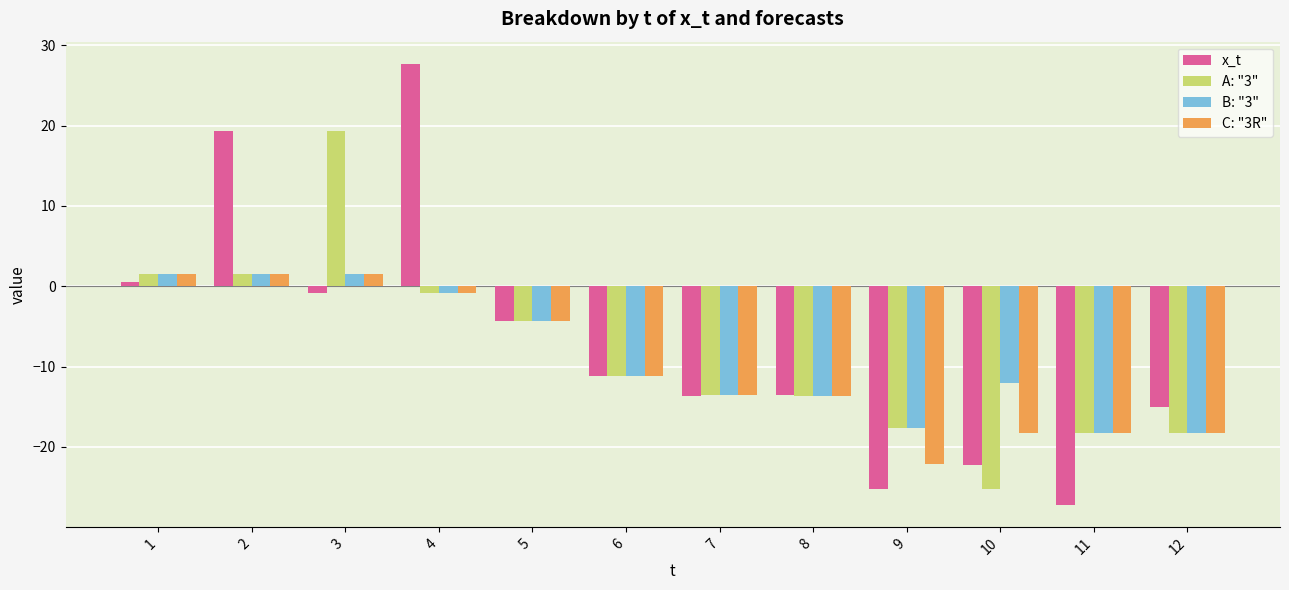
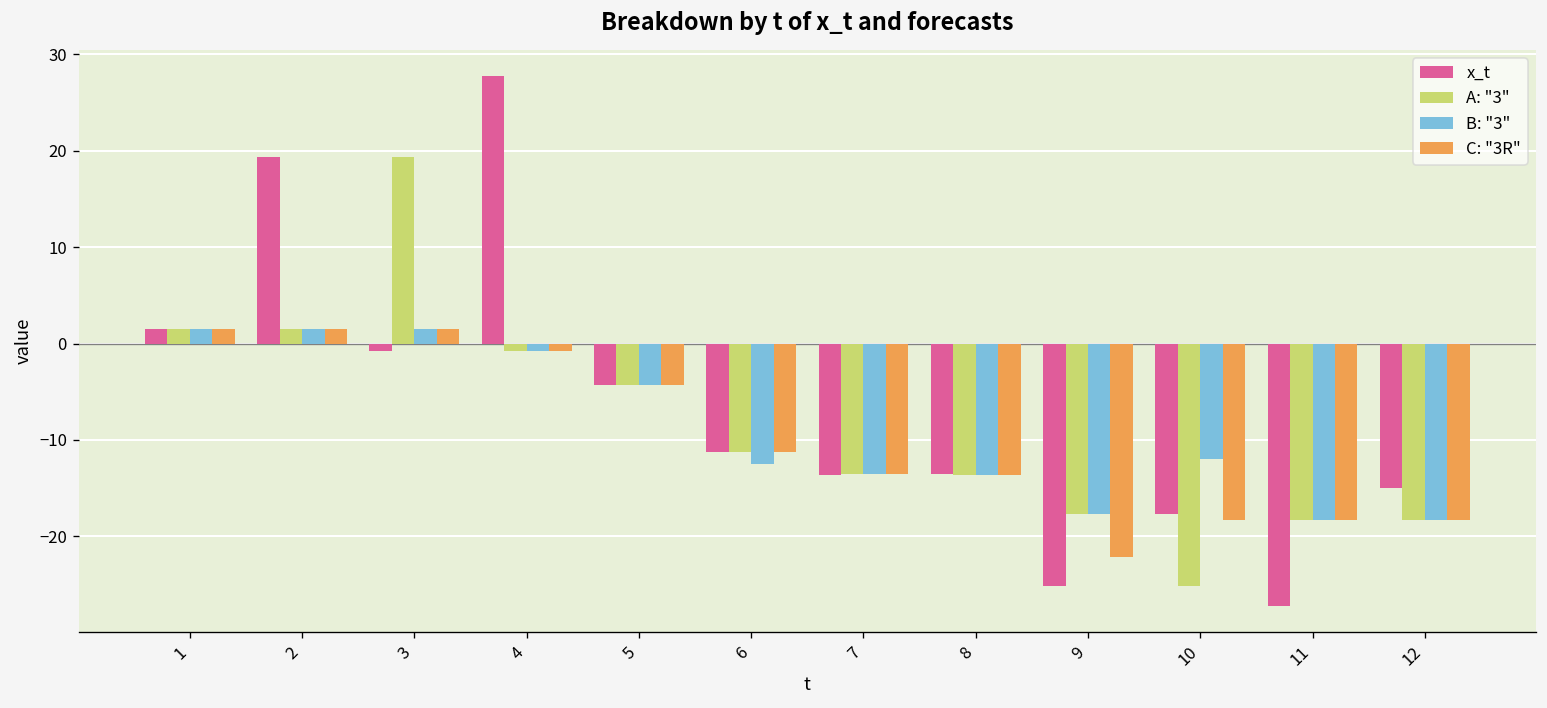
  {
    "x_t": {
-     "1": 1,
+     "1": 2,
      "2": 19,
      "3": -1,
      "4": 28,
      "5": -4,
      "6": -11,
      "7": -14,
      "8": -14,
      "9": -25,
-     "10": -22,
+     "10": -18,
      "11": -27,
      "12": -15
    },
    "A: \"3\"": {
      "1": 2,
      "2": 2,
      "3": 19,
      "4": -1,
      "5": -4,
      "6": -11,
      "7": -14,
      "8": -14,
      "9": -18,
      "10": -25,
      "11": -18,
      "12": -18
    },
    "B: \"3\"": {
      "1": 2,
      "2": 2,
      "3": 2,
      "4": -1,
      "5": -4,
-     "6": -11,
+     "6": -13,
      "7": -14,
      "8": -14,
      "9": -18,
      "10": -12,
      "11": -18,
      "12": -18
    },
    "C: \"3R\"": {
      "1": 2,
      "2": 2,
      "3": 2,
      "4": -1,
      "5": -4,
      "6": -11,
      "7": -14,
      "8": -14,
      "9": -22,
      "10": -18,
      "11": -18,
      "12": -18
    }
  }
